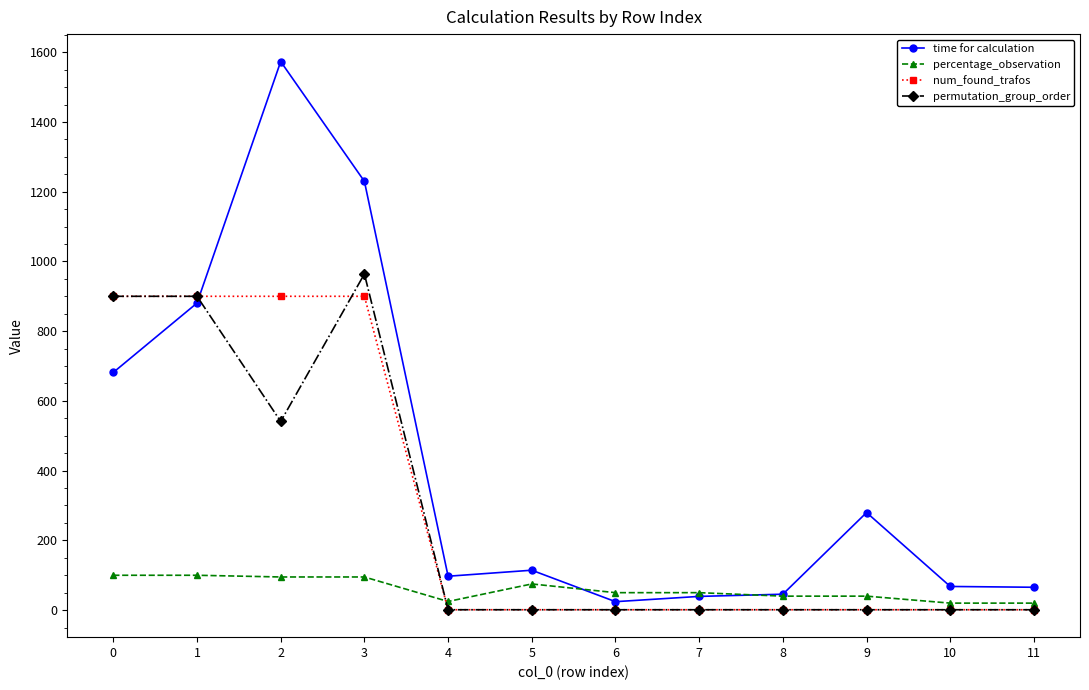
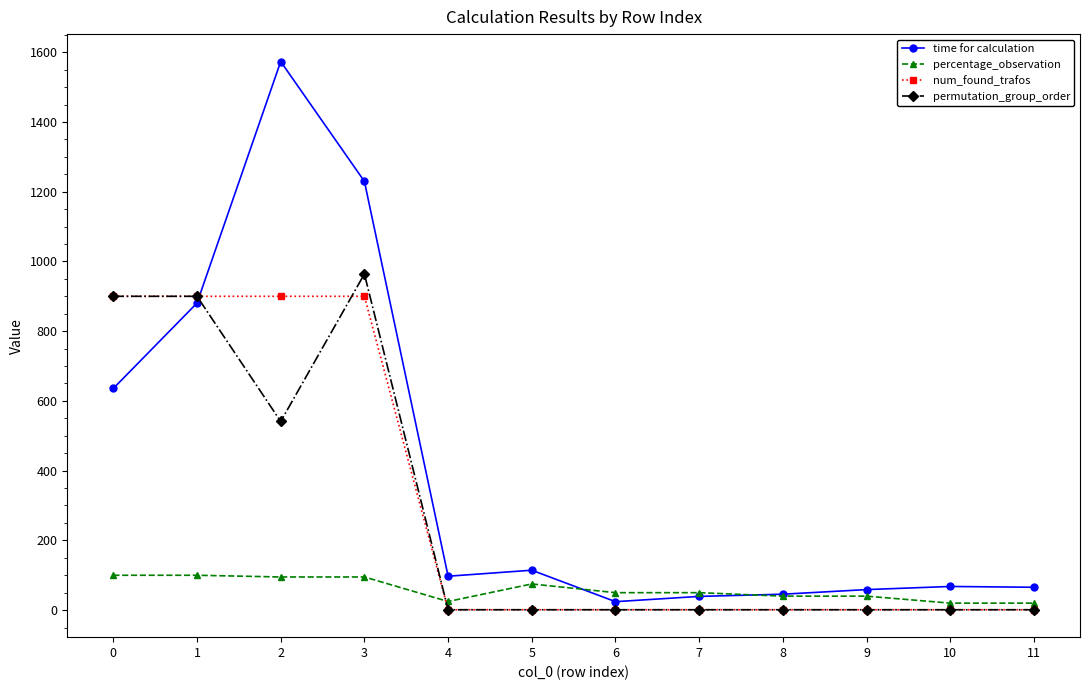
  {
    "time for calculation": {
-     "0": 680,
+     "0": 640,
      "1": 880,
      "2": 1570,
      "3": 1230,
      "4": 100,
      "5": 110,
      "6": 20,
      "7": 40,
-     "9": 280,
+     "9": 60,
      "10": 70,
      "11": 70
    },
    "percentage_observation": {
      "0": 100,
      "1": 100,
      "2": 100,
      "3": 100,
      "4": 20,
      "5": 80,
      "6": 50,
      "7": 50,
      "9": 40,
      "10": 20,
      "11": 20
    },
    "num_found_trafos": {
      "2": 900,
      "3": 900
    },
    "permutation_group_order": {
      "2": 540,
      "3": 960
    }
  }
